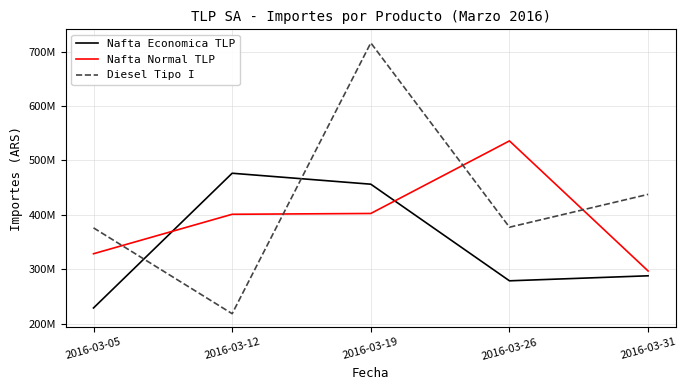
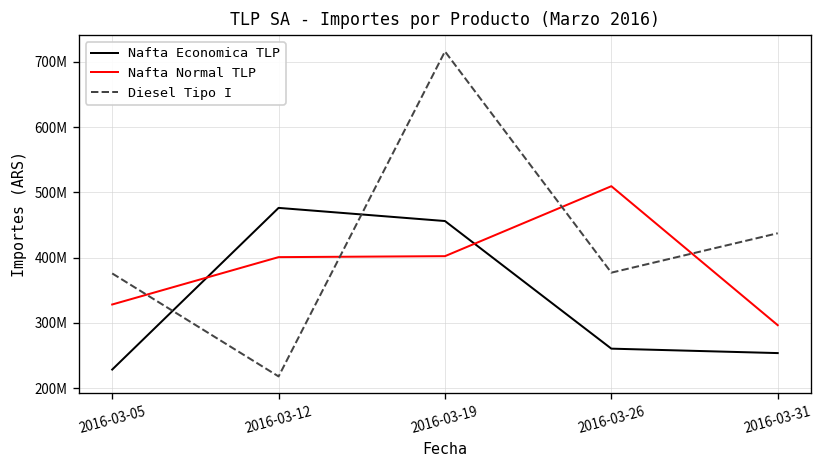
  {
    "Nafta Economica TLP": {
      "2016-03-05": 230000000,
      "2016-03-12": 480000000,
      "2016-03-19": 460000000,
-     "2016-03-26": 280000000,
-     "2016-03-31": 290000000
+     "2016-03-26": 260000000,
+     "2016-03-31": 250000000
    },
    "Nafta Normal TLP": {
      "2016-03-05": 330000000,
      "2016-03-12": 400000000,
      "2016-03-19": 400000000,
-     "2016-03-26": 540000000,
+     "2016-03-26": 510000000,
      "2016-03-31": 300000000
    },
    "Diesel Tipo I": {
      "2016-03-05": 380000000,
      "2016-03-12": 220000000,
      "2016-03-19": 720000000,
      "2016-03-26": 380000000,
      "2016-03-31": 440000000
    }
  }
